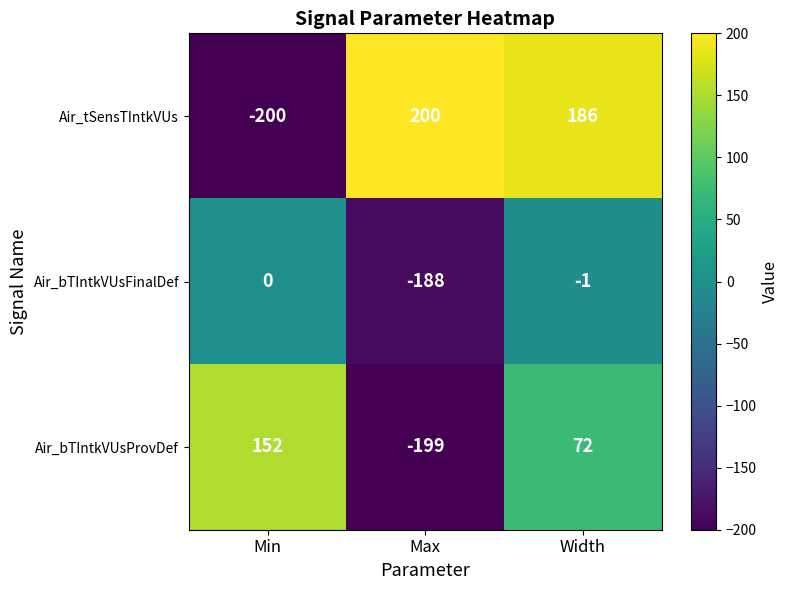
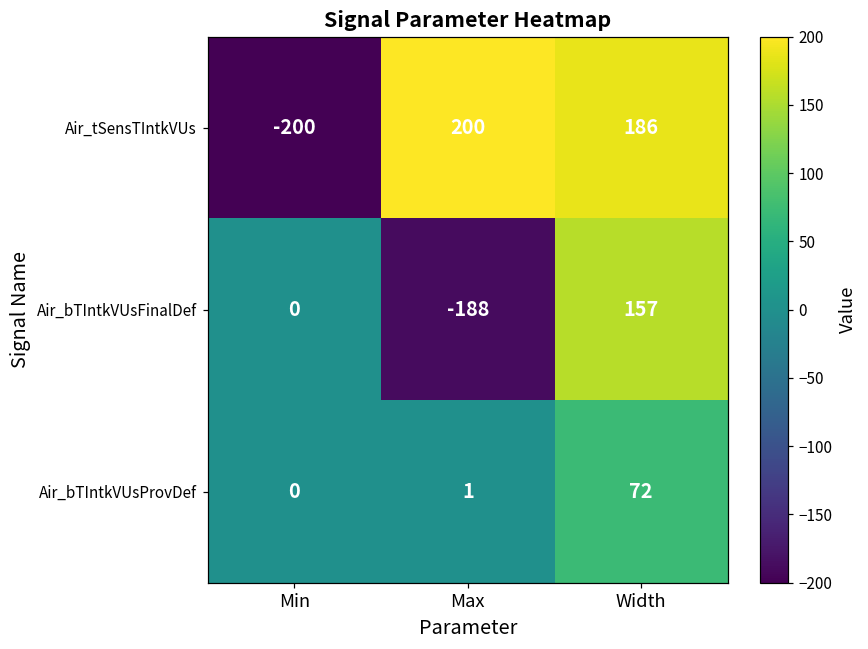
  {
    "Air_tSensTIntkVUs": {
      "Min": -200,
      "Max": 200,
      "Width": 186
    },
    "Air_bTIntkVUsFinalDef": {
      "Min": 0,
      "Max": -188,
-     "Width": -1
+     "Width": 157
    },
    "Air_bTIntkVUsProvDef": {
-     "Min": 152,
-     "Max": -199,
+     "Min": 0,
+     "Max": 1,
      "Width": 72
    }
  }
